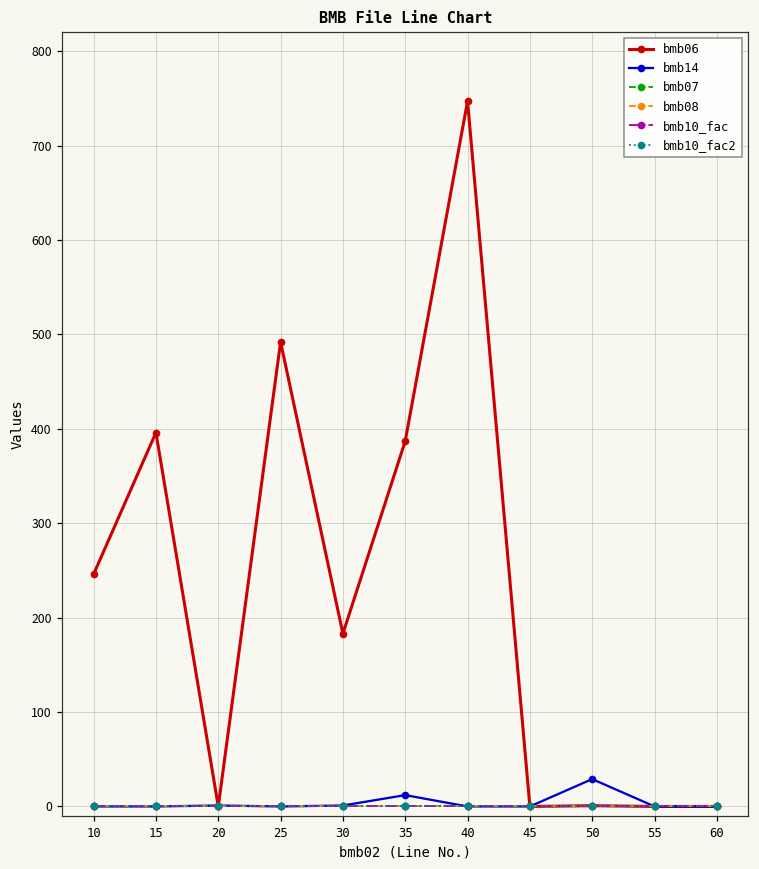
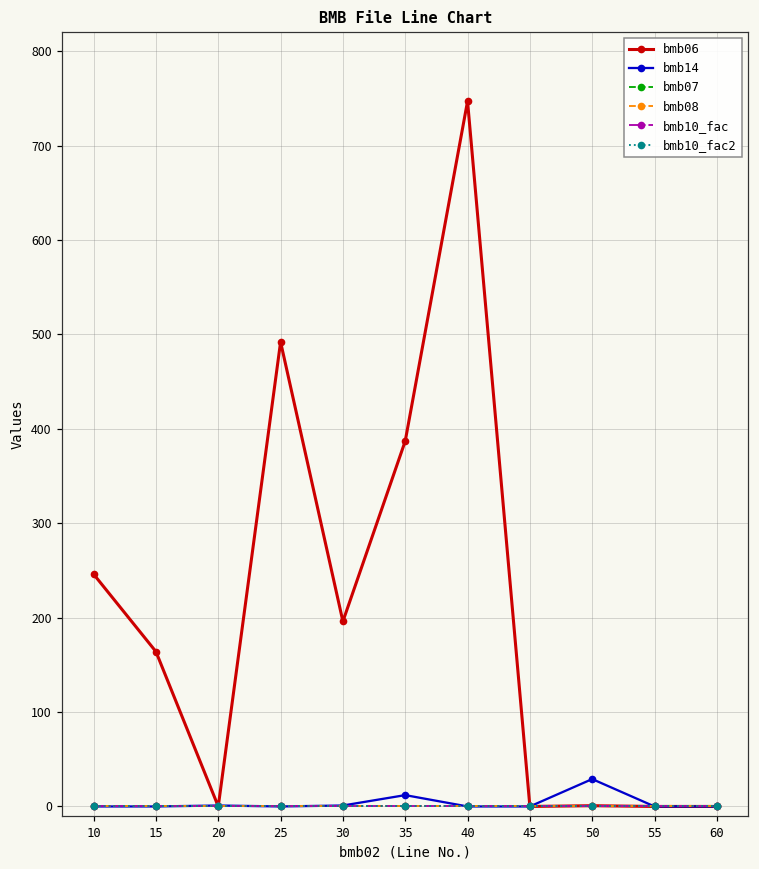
  {
    "bmb06": {
      "10": 250,
-     "15": 400,
+     "15": 160,
      "25": 490,
-     "30": 180,
+     "30": 200,
      "35": 390,
      "40": 750
    },
    "bmb14": {
      "35": 10,
      "50": 30
    }
  }
